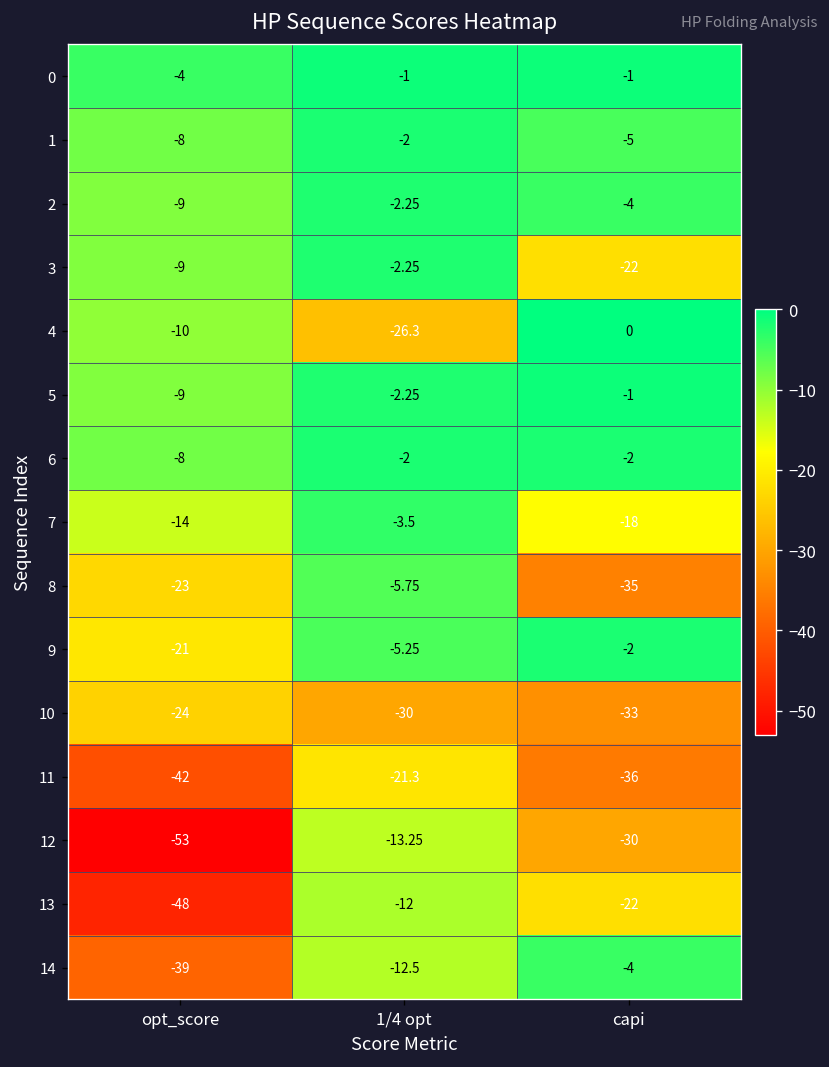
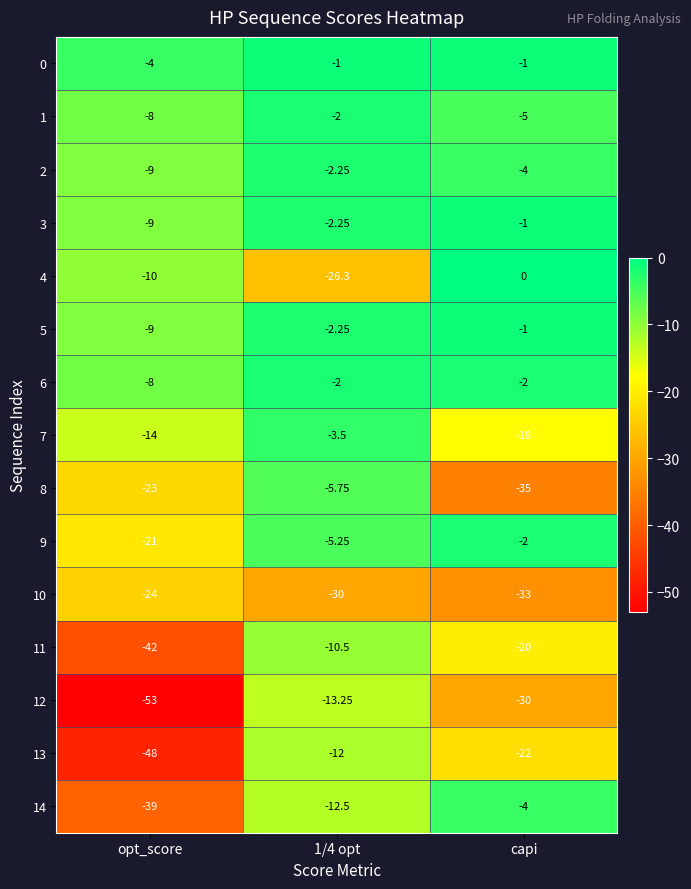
  {
    "0": {
      "opt_score": -4,
      "1/4 opt": -1,
      "capi": -1
    },
    "1": {
      "opt_score": -8,
      "1/4 opt": -2,
      "capi": -5
    },
    "2": {
      "opt_score": -9,
      "1/4 opt": -2.25,
      "capi": -4
    },
    "3": {
      "opt_score": -9,
      "1/4 opt": -2.25,
-     "capi": -22
+     "capi": -1
    },
    "4": {
      "opt_score": -10,
      "1/4 opt": -26.3,
      "capi": 0
    },
    "5": {
      "opt_score": -9,
      "1/4 opt": -2.25,
      "capi": -1
    },
    "6": {
      "opt_score": -8,
      "1/4 opt": -2,
      "capi": -2
    },
    "7": {
      "opt_score": -14,
      "1/4 opt": -3.5,
      "capi": -18
    },
    "8": {
      "opt_score": -23,
      "1/4 opt": -5.75,
      "capi": -35
    },
    "9": {
      "opt_score": -21,
      "1/4 opt": -5.25,
      "capi": -2
    },
    "10": {
      "opt_score": -24,
      "1/4 opt": -30,
      "capi": -33
    },
    "11": {
      "opt_score": -42,
-     "1/4 opt": -21.3,
-     "capi": -36
+     "1/4 opt": -10.5,
+     "capi": -20
    },
    "12": {
      "opt_score": -53,
      "1/4 opt": -13.25,
      "capi": -30
    },
    "13": {
      "opt_score": -48,
      "1/4 opt": -12,
      "capi": -22
    },
    "14": {
      "opt_score": -39,
      "1/4 opt": -12.5,
      "capi": -4
    }
  }
